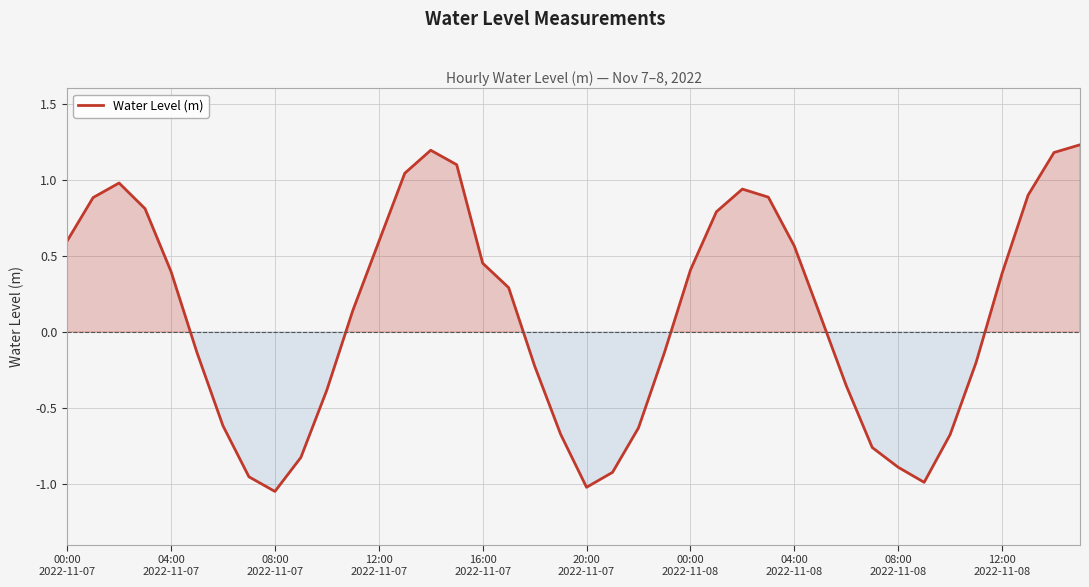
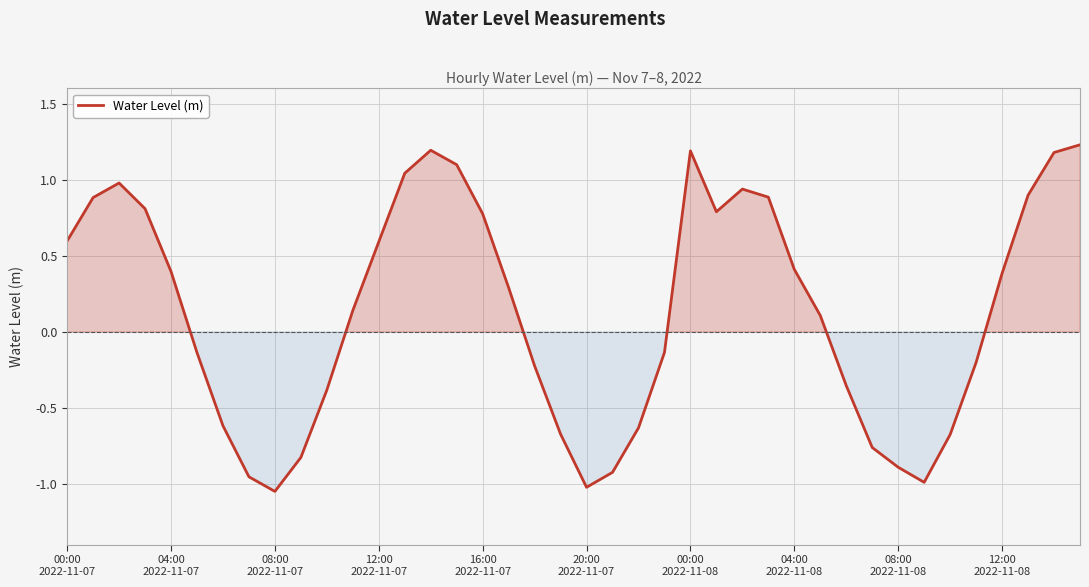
  {
    "00:00 2022-11-07": 0.60,
    "04:00 2022-11-07": 0.40,
    "08:00 2022-11-07": -1.05,
    "12:00 2022-11-07": 0.59,
-   "16:00 2022-11-07": 0.45,
+   "16:00 2022-11-07": 0.78,
    "20:00 2022-11-07": -1.02,
-   "00:00 2022-11-08": 0.41,
-   "04:00 2022-11-08": 0.56,
+   "00:00 2022-11-08": 1.19,
+   "04:00 2022-11-08": 0.41,
    "08:00 2022-11-08": -0.89,
    "12:00 2022-11-08": 0.38
  }
